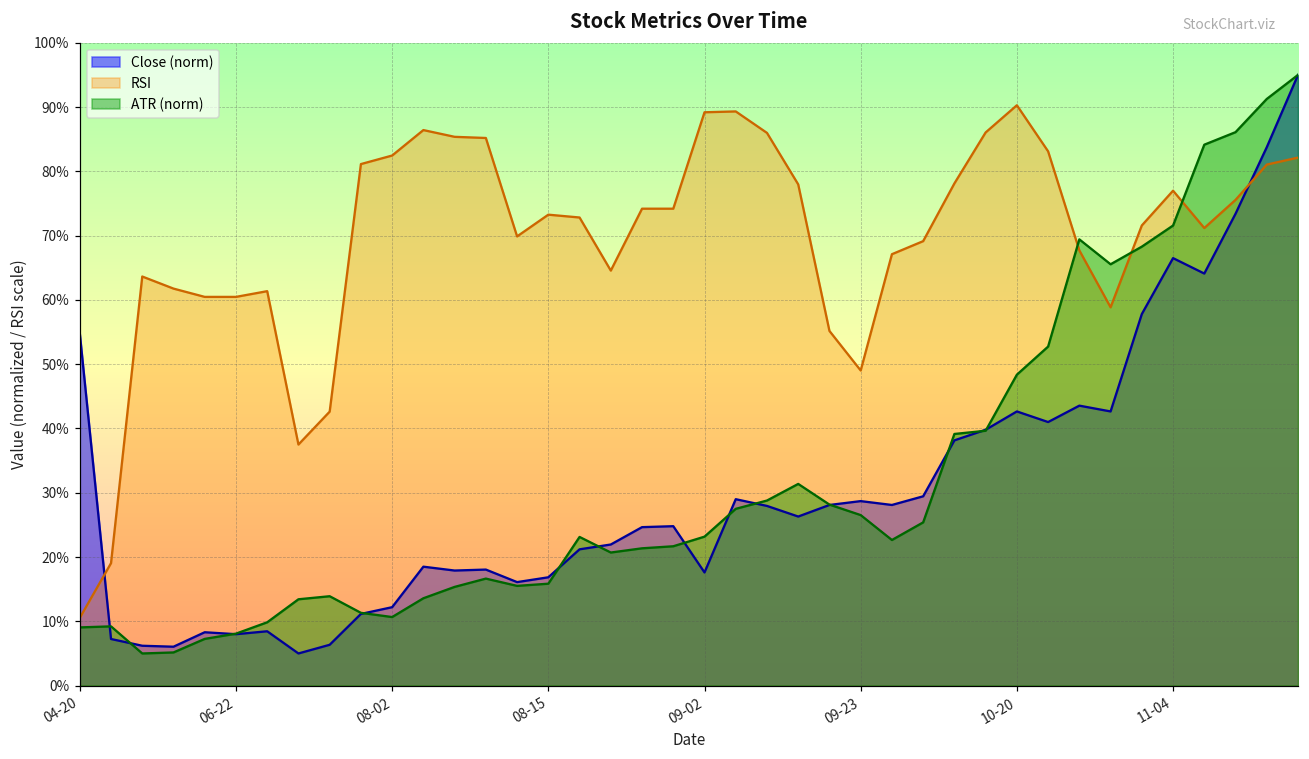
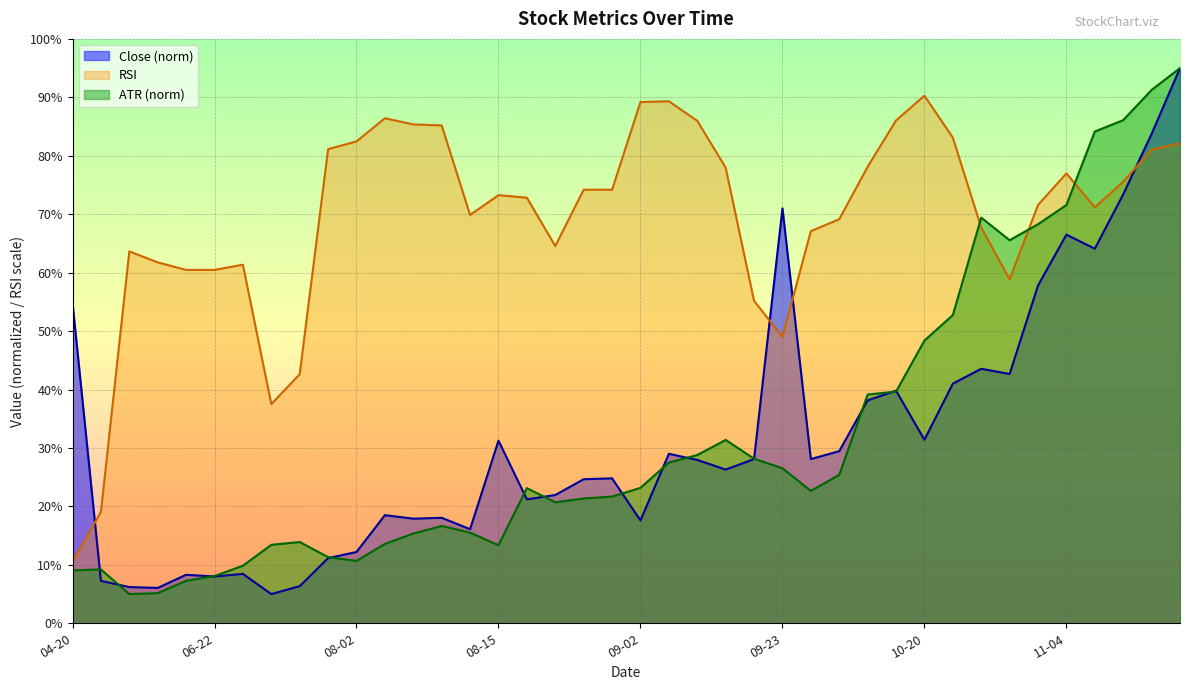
  {
    "Close (norm)": {
      "04-20": "55%",
      "08-02": "12%",
-     "08-15": "17%",
+     "08-15": "31%",
      "09-02": "18%",
-     "09-23": "29%",
-     "10-20": "43%",
+     "09-23": "71%",
+     "10-20": "31%",
      "11-04": "67%"
    },
    "RSI": {
      "04-20": "11%",
      "06-22": "60%",
      "08-02": "82%",
      "08-15": "73%",
      "09-02": "89%",
      "09-23": "49%",
      "10-20": "90%",
      "11-04": "77%"
    },
    "ATR (norm)": {
      "04-20": "9%",
      "08-02": "11%",
-     "08-15": "16%",
+     "08-15": "13%",
      "09-02": "23%",
      "09-23": "27%",
      "10-20": "48%",
      "11-04": "72%"
    }
  }
